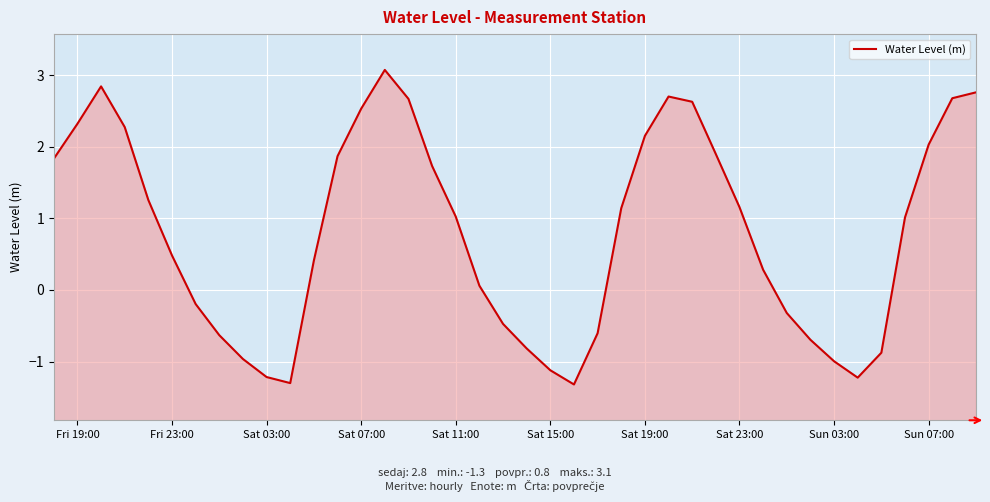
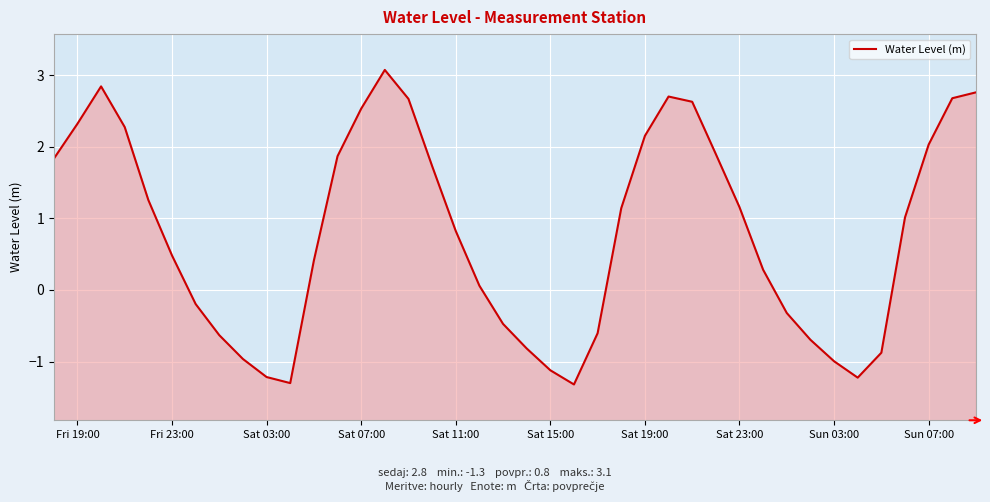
  {
    "Fri 19:00": 2.3,
    "Fri 23:00": 0.5,
    "Sat 03:00": -1.2,
    "Sat 07:00": 2.5,
-   "Sat 11:00": 1.0,
+   "Sat 11:00": 0.8,
    "Sat 15:00": -1.1,
    "Sat 19:00": 2.2,
    "Sat 23:00": 1.2,
    "Sun 03:00": -1.0,
    "Sun 07:00": 2.0
  }
